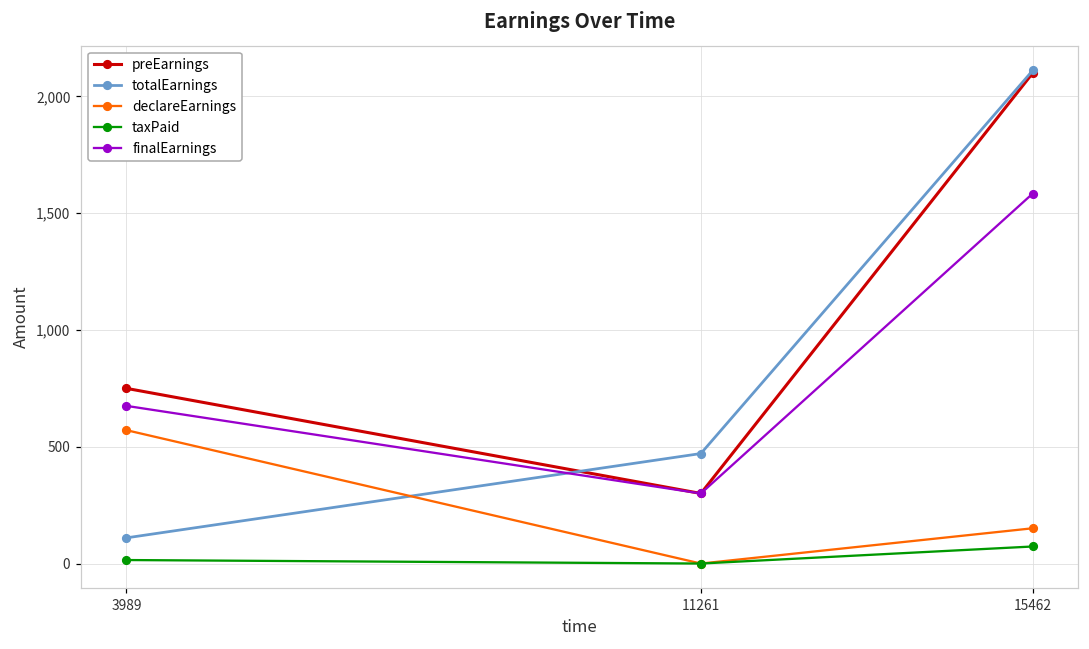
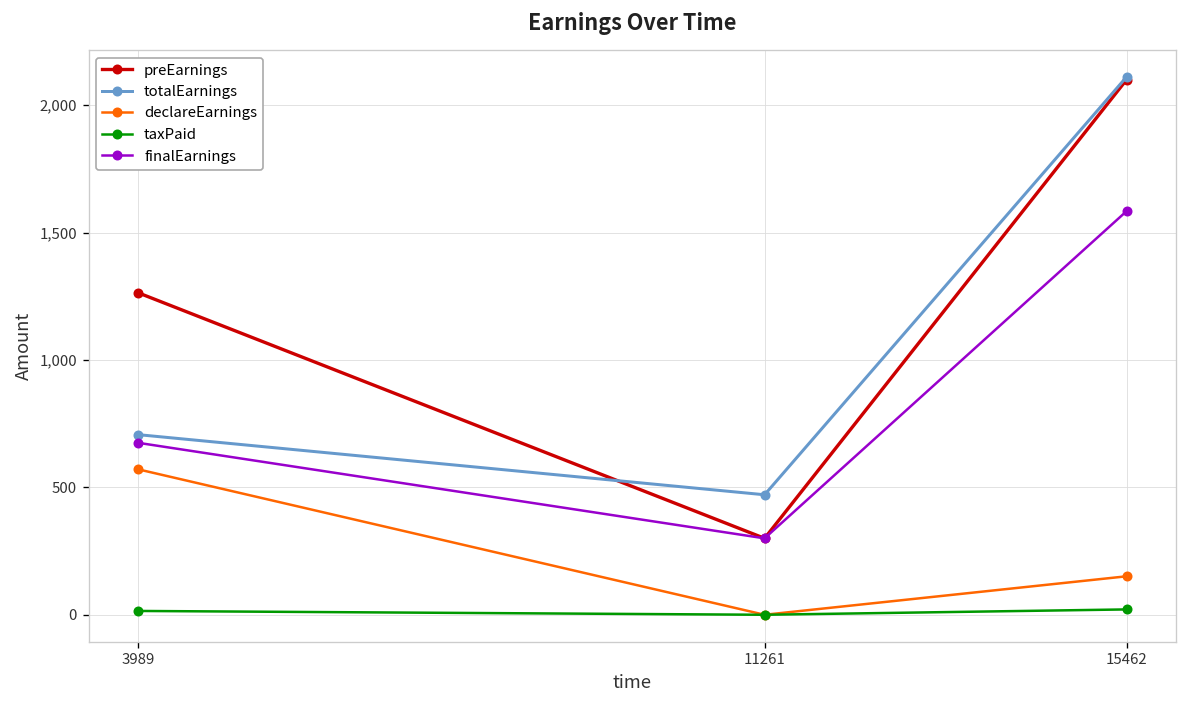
  {
    "preEarnings": {
-     "3989": "750"
+     "3989": "1,260"
    },
    "totalEarnings": {
-     "3989": "110",
+     "3989": "710",
      "11261": "470"
    },
    "declareEarnings": {
      "3989": "570",
      "15462": "150"
    },
    "taxPaid": {
      "3989": "20",
-     "15462": "70"
+     "15462": "20"
    },
    "finalEarnings": {
      "3989": "680",
      "15462": "1,580"
    }
  }
